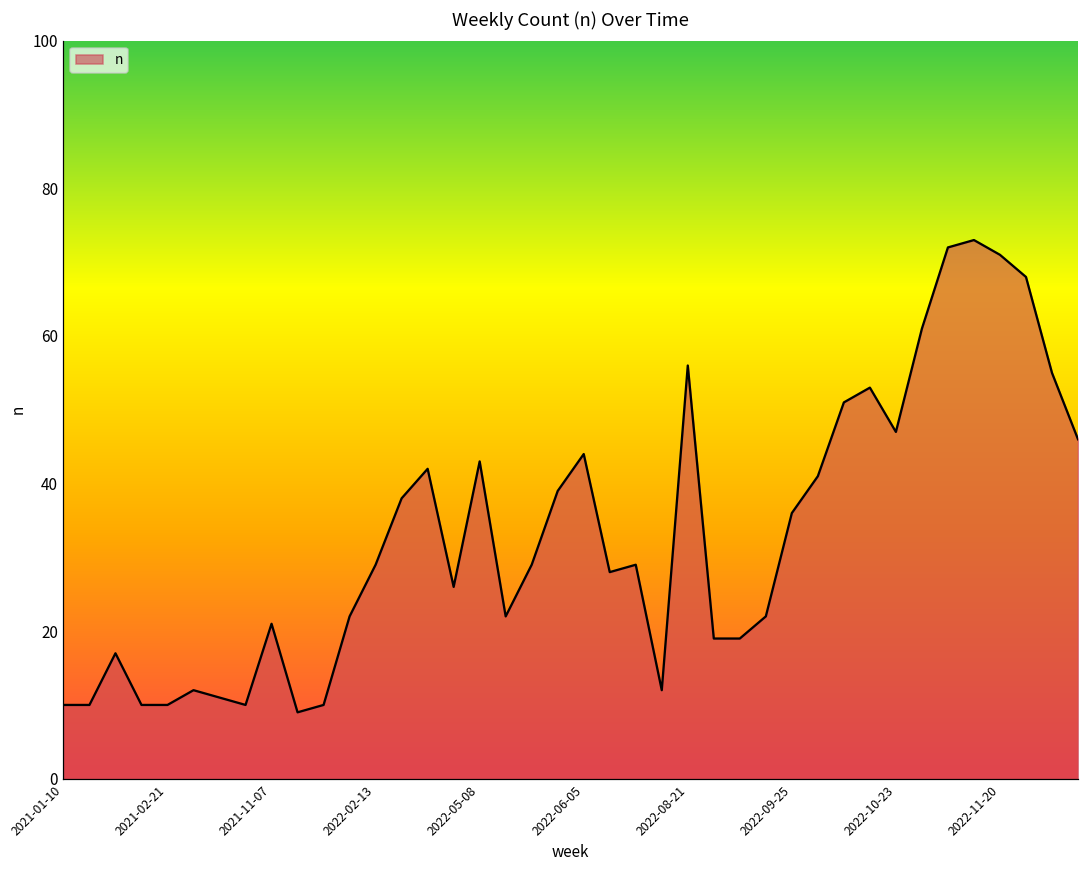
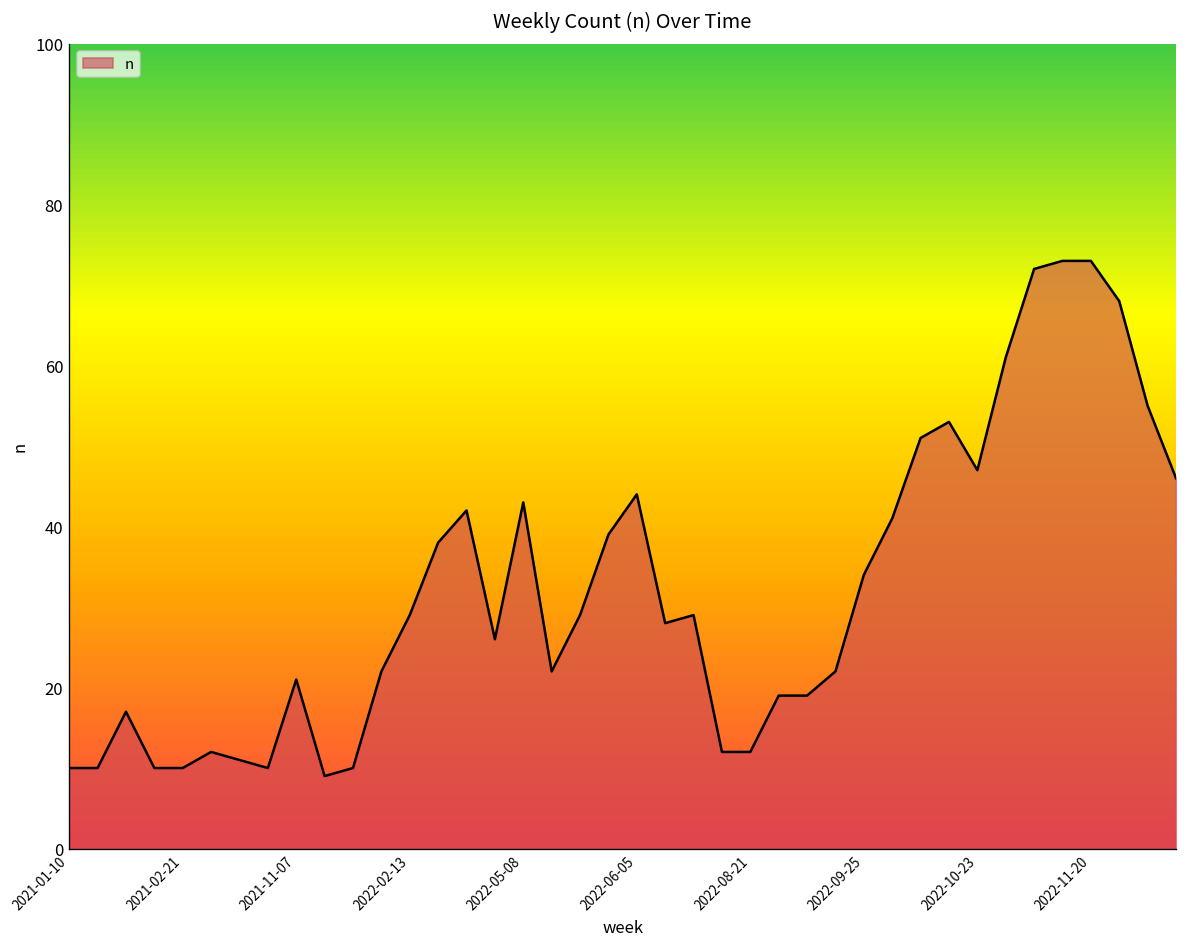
  {
    "2021-01-10": 10,
    "2021-02-21": 10,
    "2021-11-07": 21,
    "2022-02-13": 29,
    "2022-05-08": 43,
    "2022-06-05": 44,
-   "2022-08-21": 56,
-   "2022-09-25": 36,
+   "2022-08-21": 12,
+   "2022-09-25": 34,
    "2022-10-23": 47,
-   "2022-11-20": 71
+   "2022-11-20": 73
  }
